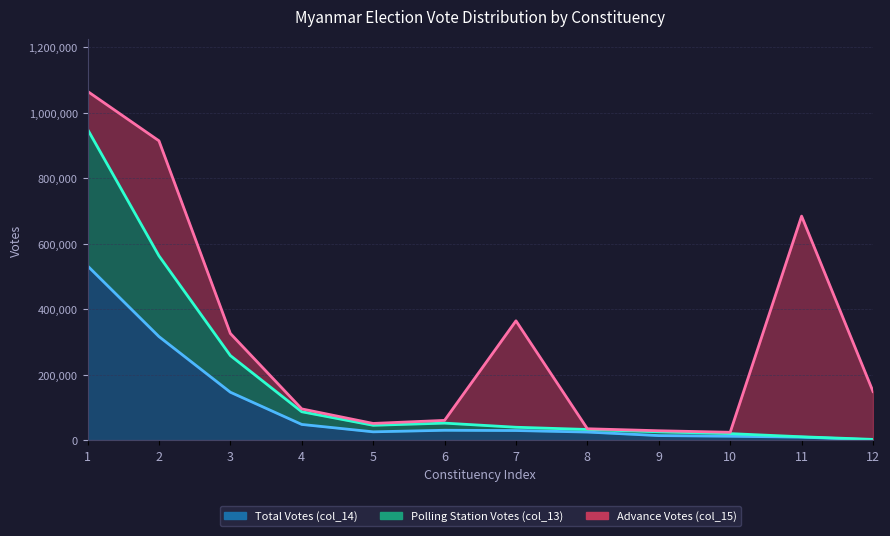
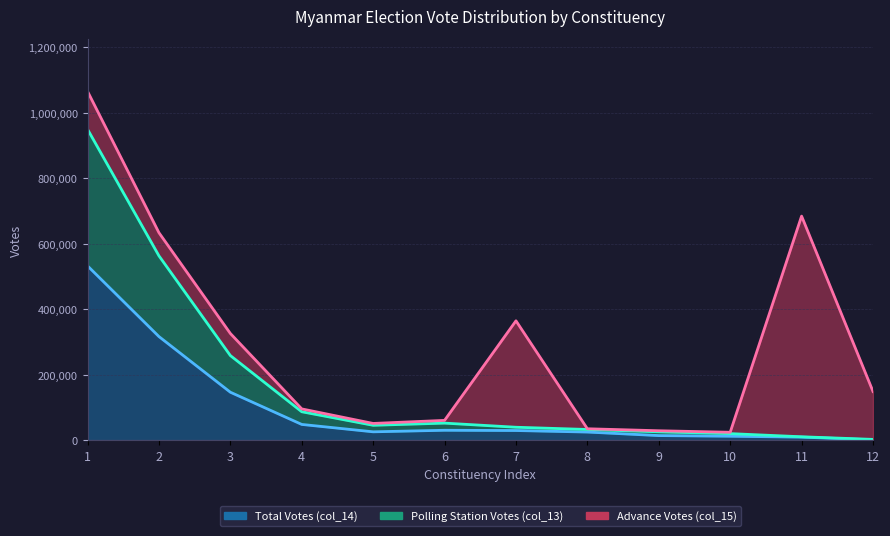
  {
    "Advance Votes (col_15)": {
      "1": "120,000",
-     "2": "350,000",
+     "2": "70,000",
      "3": "70,000",
      "4": "10,000",
      "6": "10,000",
      "7": "320,000",
      "11": "670,000",
      "12": "150,000"
    }
  }
